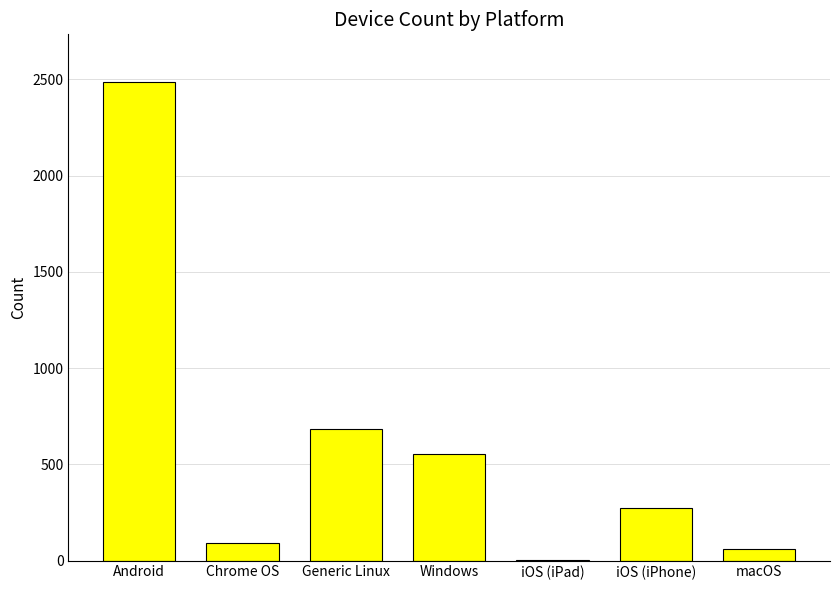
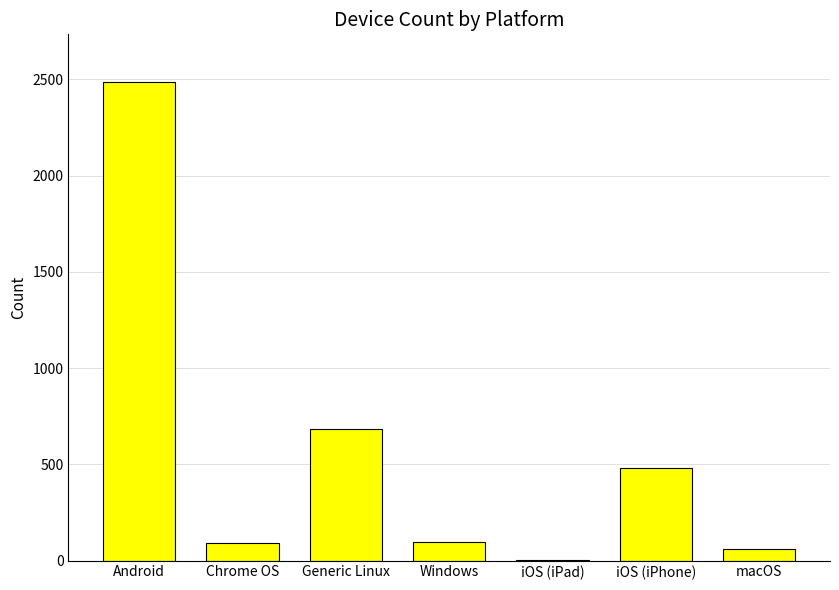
  {
    "Android": 2490,
    "Chrome OS": 90,
    "Generic Linux": 680,
-   "Windows": 550,
-   "iOS (iPhone)": 270,
+   "Windows": 100,
+   "iOS (iPhone)": 480,
    "macOS": 60
  }
